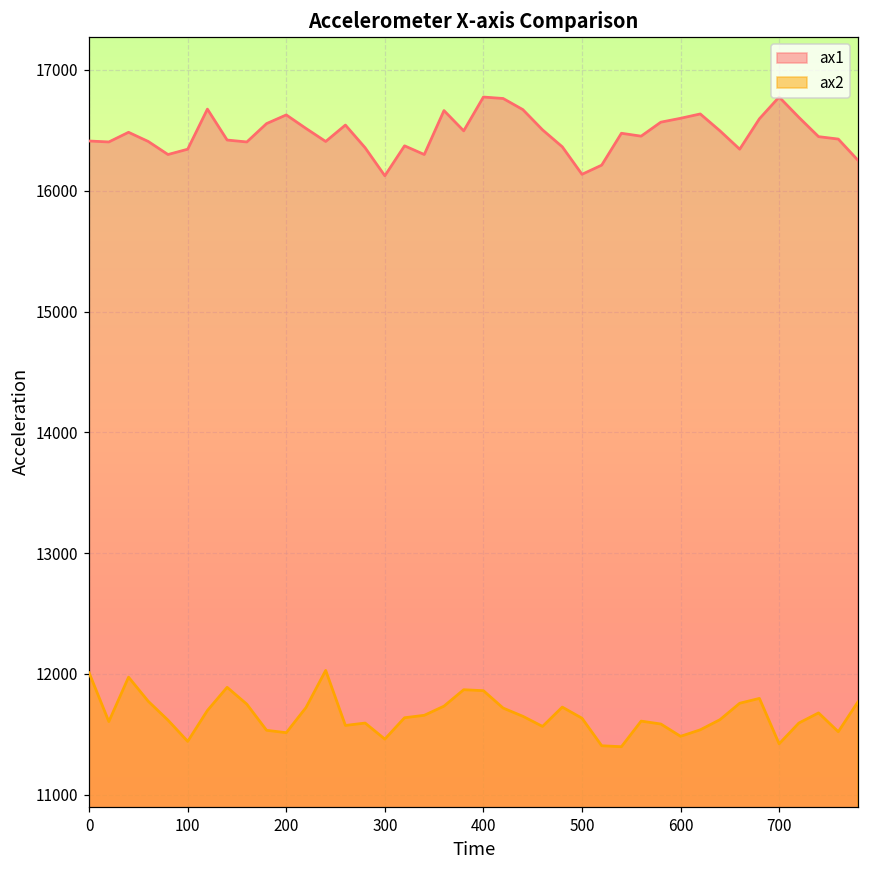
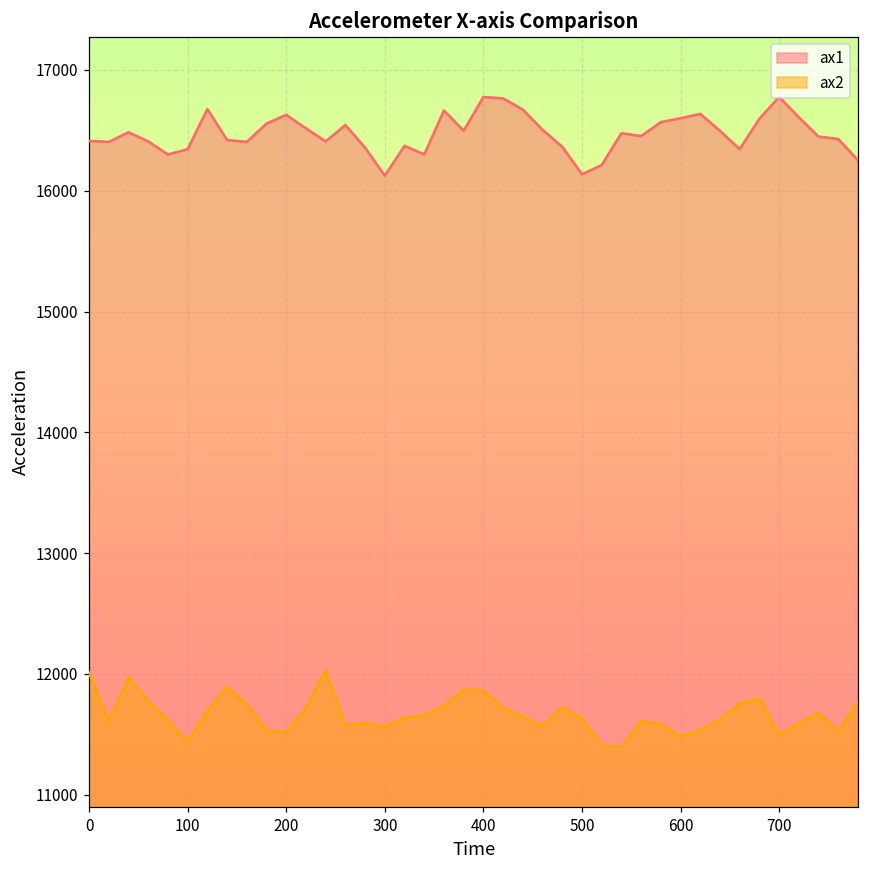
  {
    "ax1": {
      "0": 16410,
      "100": 16340,
      "200": 16630,
      "300": 16120,
      "400": 16780,
      "500": 16140,
      "600": 16600,
      "700": 16780
    },
    "ax2": {
      "0": 12010,
      "100": 11440,
      "200": 11510,
-     "300": 11460,
+     "300": 11560,
      "400": 11860,
      "500": 11630,
      "600": 11480,
-     "700": 11420
+     "700": 11500
    }
  }
